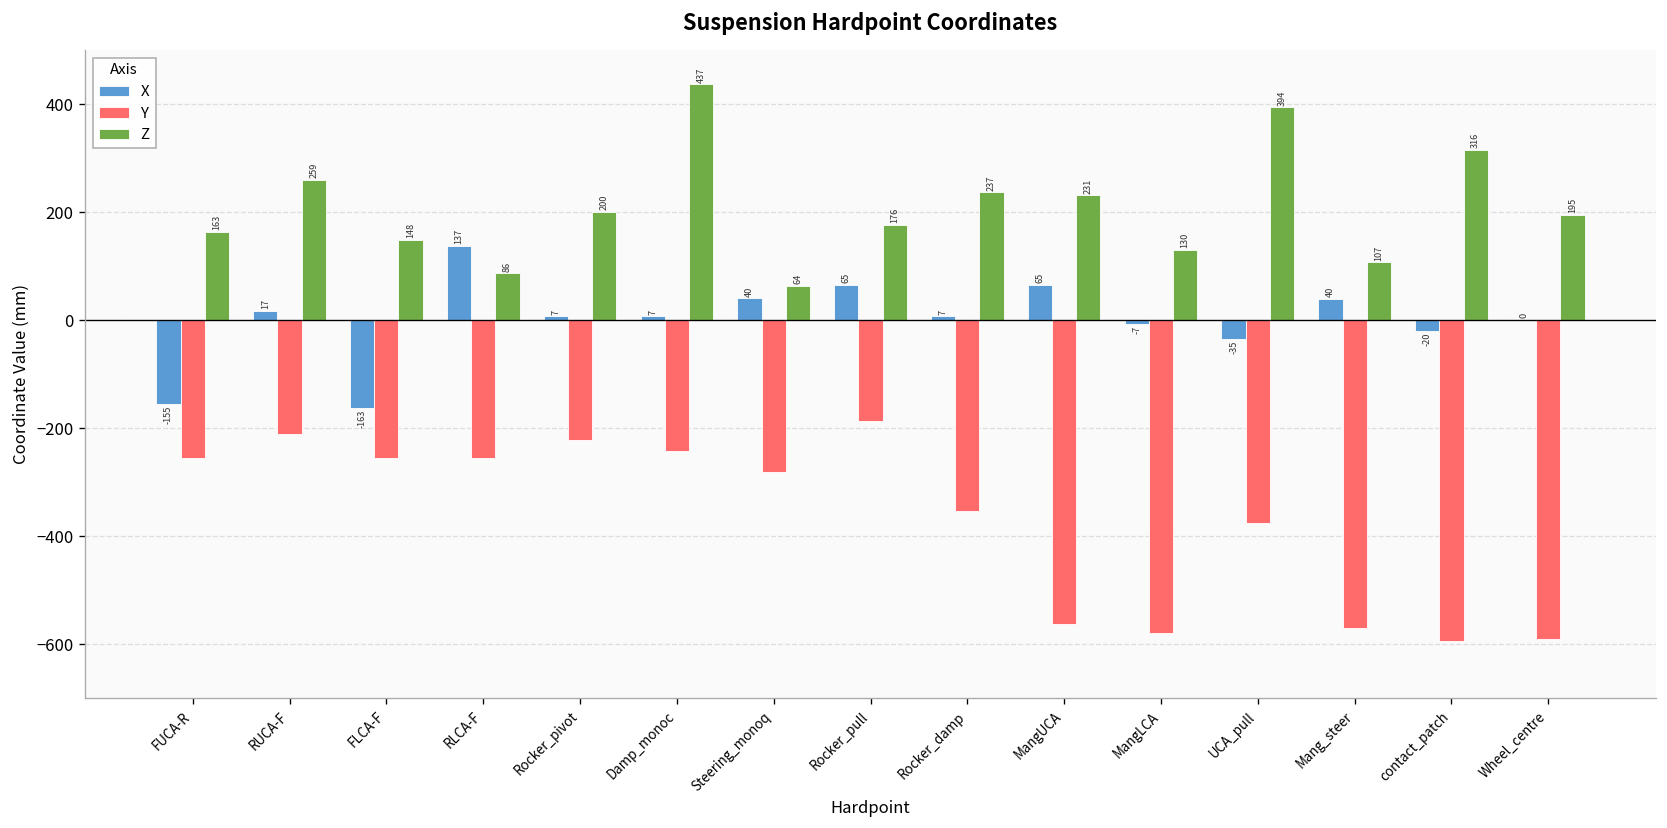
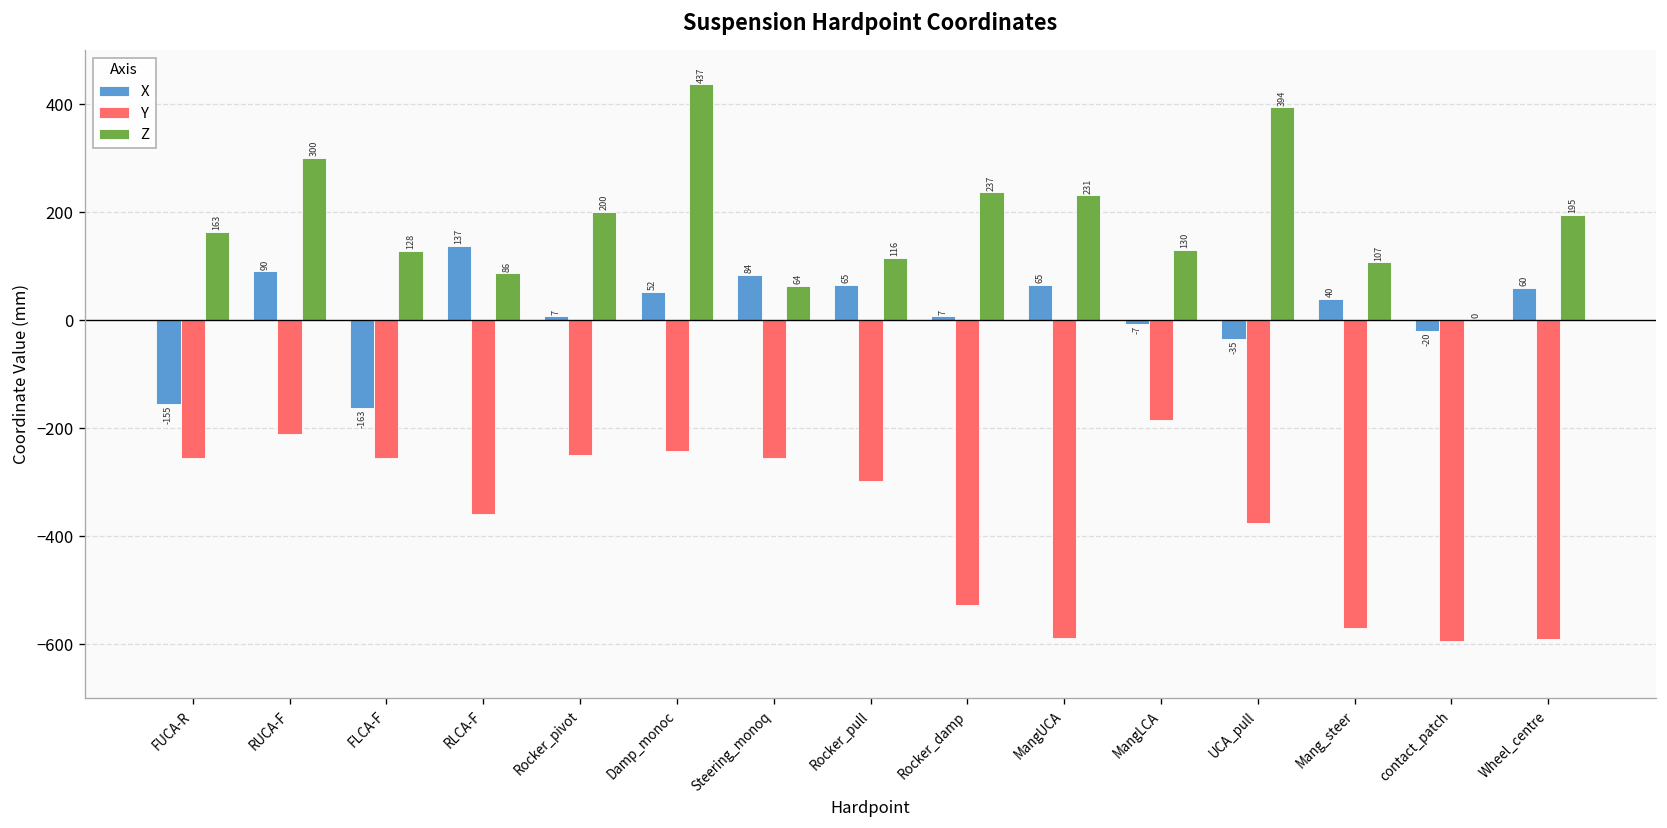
  {
    "X": {
      "FUCA-R": -155,
-     "RUCA-F": 17,
+     "RUCA-F": 90,
      "FLCA-F": -163,
      "RLCA-F": 137,
      "Rocker_pivot": 7,
-     "Damp_monoc": 7,
-     "Steering_monoq": 40,
+     "Damp_monoc": 52,
+     "Steering_monoq": 84,
      "Rocker_pull": 65,
      "Rocker_damp": 7,
      "MangUCA": 65,
      "MangLCA": -7,
      "UCA_pull": -35,
      "Mang_steer": 40,
      "contact_patch": -20,
-     "Wheel_centre": 0
+     "Wheel_centre": 60
    },
    "Y": {
      "FUCA-R": -250,
      "RUCA-F": -210,
      "FLCA-F": -260,
-     "RLCA-F": -260,
-     "Rocker_pivot": -220,
+     "RLCA-F": -360,
+     "Rocker_pivot": -250,
      "Damp_monoc": -240,
-     "Steering_monoq": -280,
-     "Rocker_pull": -190,
-     "Rocker_damp": -350,
-     "MangUCA": -560,
-     "MangLCA": -580,
+     "Steering_monoq": -260,
+     "Rocker_pull": -300,
+     "Rocker_damp": -530,
+     "MangUCA": -590,
+     "MangLCA": -190,
      "UCA_pull": -380,
      "Mang_steer": -570,
      "contact_patch": -600,
      "Wheel_centre": -590
    },
    "Z": {
      "FUCA-R": 163,
-     "RUCA-F": 259,
-     "FLCA-F": 148,
+     "RUCA-F": 300,
+     "FLCA-F": 128,
      "RLCA-F": 86,
      "Rocker_pivot": 200,
      "Damp_monoc": 437,
      "Steering_monoq": 64,
-     "Rocker_pull": 176,
+     "Rocker_pull": 116,
      "Rocker_damp": 237,
      "MangUCA": 231,
      "MangLCA": 130,
      "UCA_pull": 394,
      "Mang_steer": 107,
-     "contact_patch": 316,
+     "contact_patch": 0,
      "Wheel_centre": 195
    }
  }
